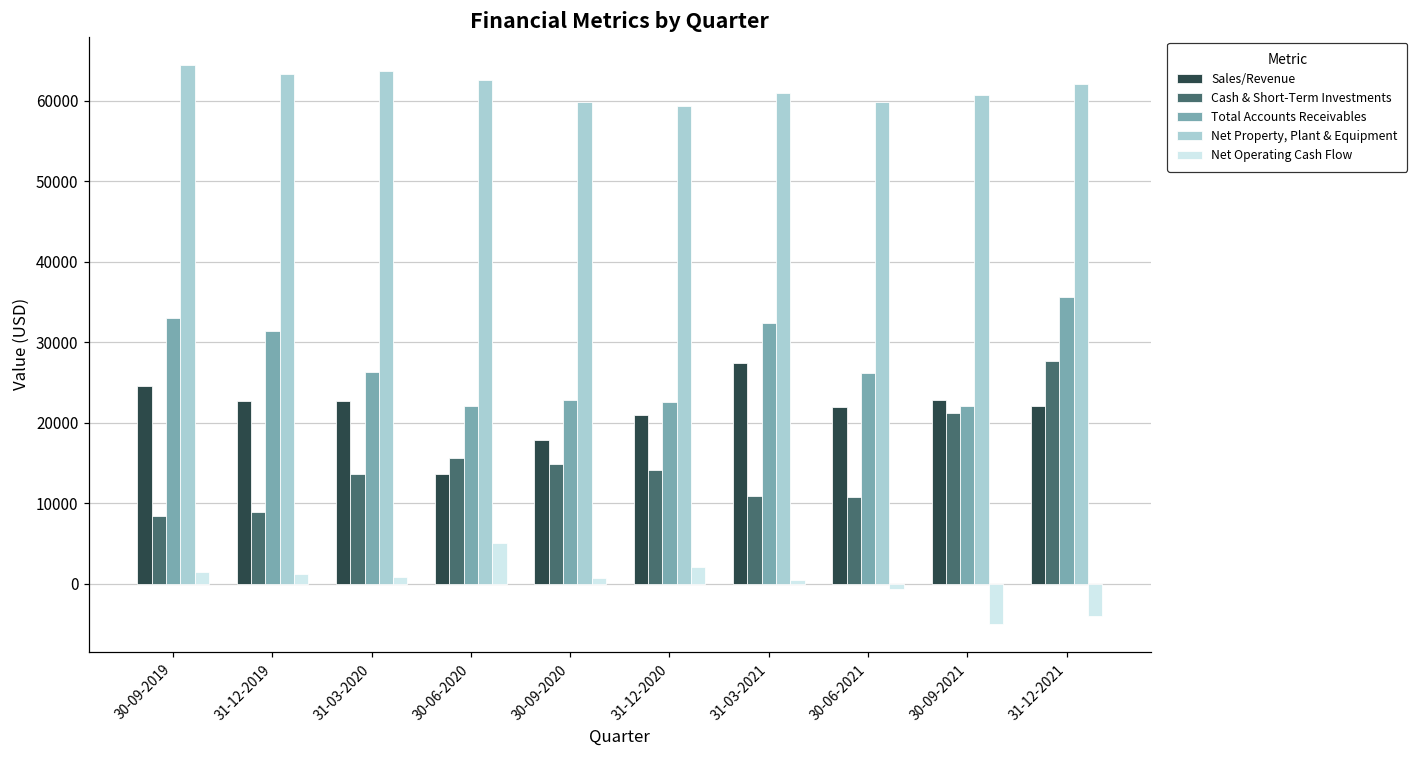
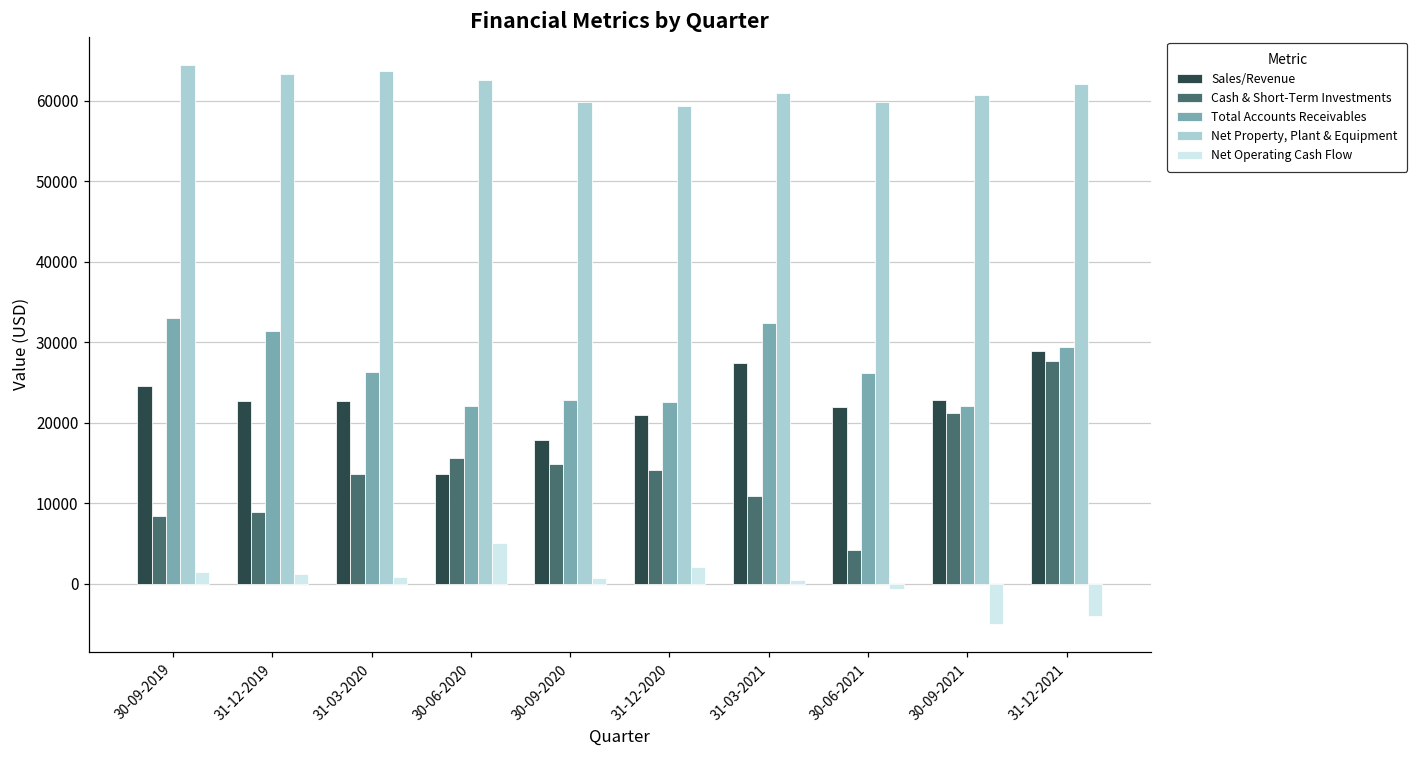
  {
    "Sales/Revenue": {
      "30-09-2019": 24000,
      "31-12-2019": 23000,
      "31-03-2020": 23000,
      "30-06-2020": 14000,
      "30-09-2020": 18000,
      "31-12-2020": 21000,
      "31-03-2021": 27000,
      "30-06-2021": 22000,
      "30-09-2021": 23000,
-     "31-12-2021": 22000
+     "31-12-2021": 29000
    },
    "Cash & Short-Term Investments": {
      "30-09-2019": 8000,
      "31-12-2019": 9000,
      "31-03-2020": 14000,
      "30-06-2020": 16000,
      "30-09-2020": 15000,
      "31-12-2020": 14000,
      "31-03-2021": 11000,
-     "30-06-2021": 11000,
+     "30-06-2021": 4000,
      "30-09-2021": 21000,
      "31-12-2021": 28000
    },
    "Total Accounts Receivables": {
      "30-09-2019": 33000,
      "31-12-2019": 31000,
      "31-03-2020": 26000,
      "30-06-2020": 22000,
      "30-09-2020": 23000,
      "31-12-2020": 23000,
      "31-03-2021": 32000,
      "30-06-2021": 26000,
      "30-09-2021": 22000,
-     "31-12-2021": 36000
+     "31-12-2021": 29000
    }
  }
